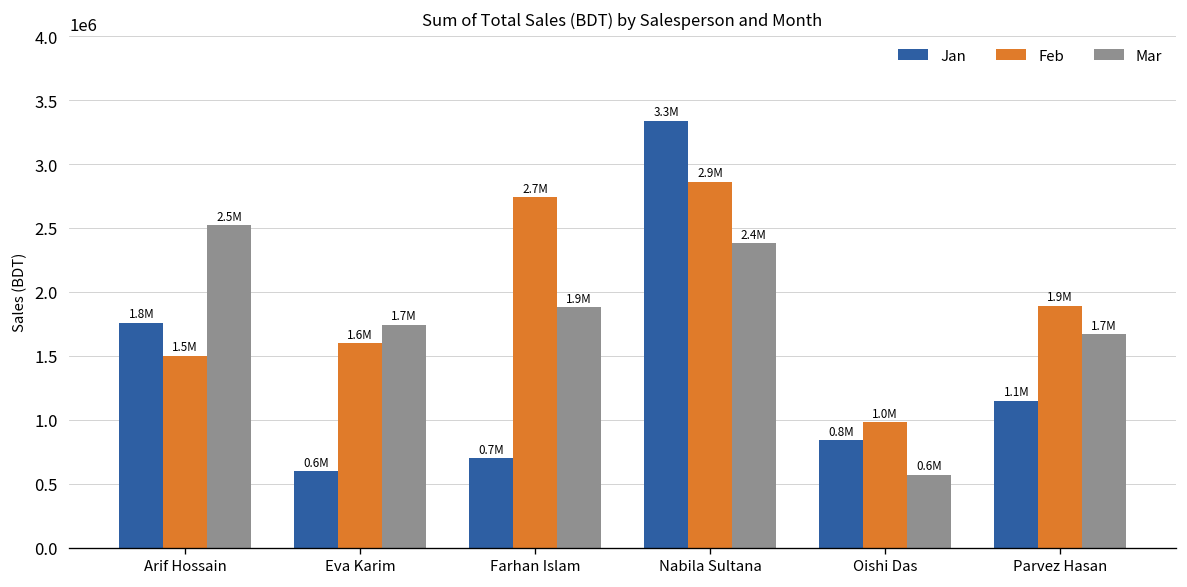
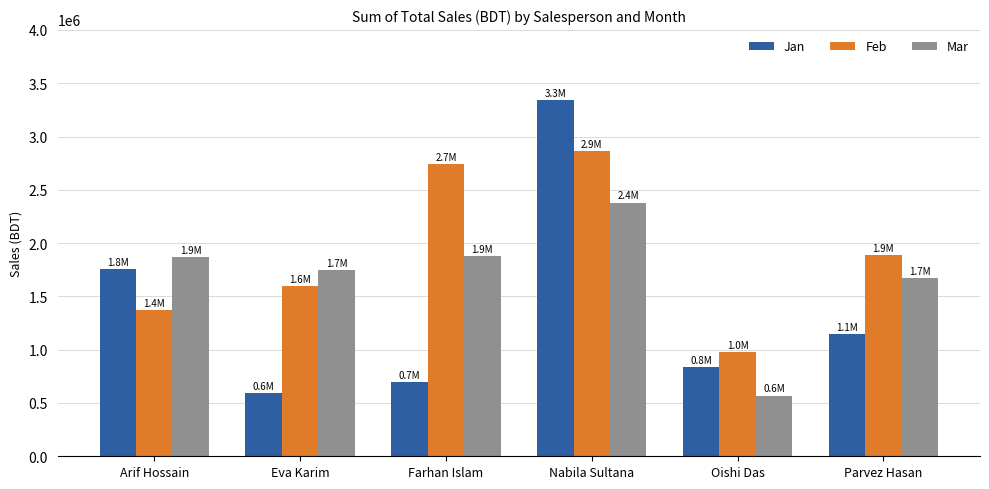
  {
    "Jan": {
      "Arif Hossain": "1.8M",
      "Eva Karim": "0.6M",
      "Farhan Islam": "0.7M",
      "Nabila Sultana": "3.3M",
      "Oishi Das": "0.8M",
      "Parvez Hasan": "1.1M"
    },
    "Feb": {
-     "Arif Hossain": "1.5M",
+     "Arif Hossain": "1.4M",
      "Eva Karim": "1.6M",
      "Farhan Islam": "2.7M",
      "Nabila Sultana": "2.9M",
      "Oishi Das": "1.0M",
      "Parvez Hasan": "1.9M"
    },
    "Mar": {
-     "Arif Hossain": "2.5M",
+     "Arif Hossain": "1.9M",
      "Eva Karim": "1.7M",
      "Farhan Islam": "1.9M",
      "Nabila Sultana": "2.4M",
      "Oishi Das": "0.6M",
      "Parvez Hasan": "1.7M"
    }
  }
